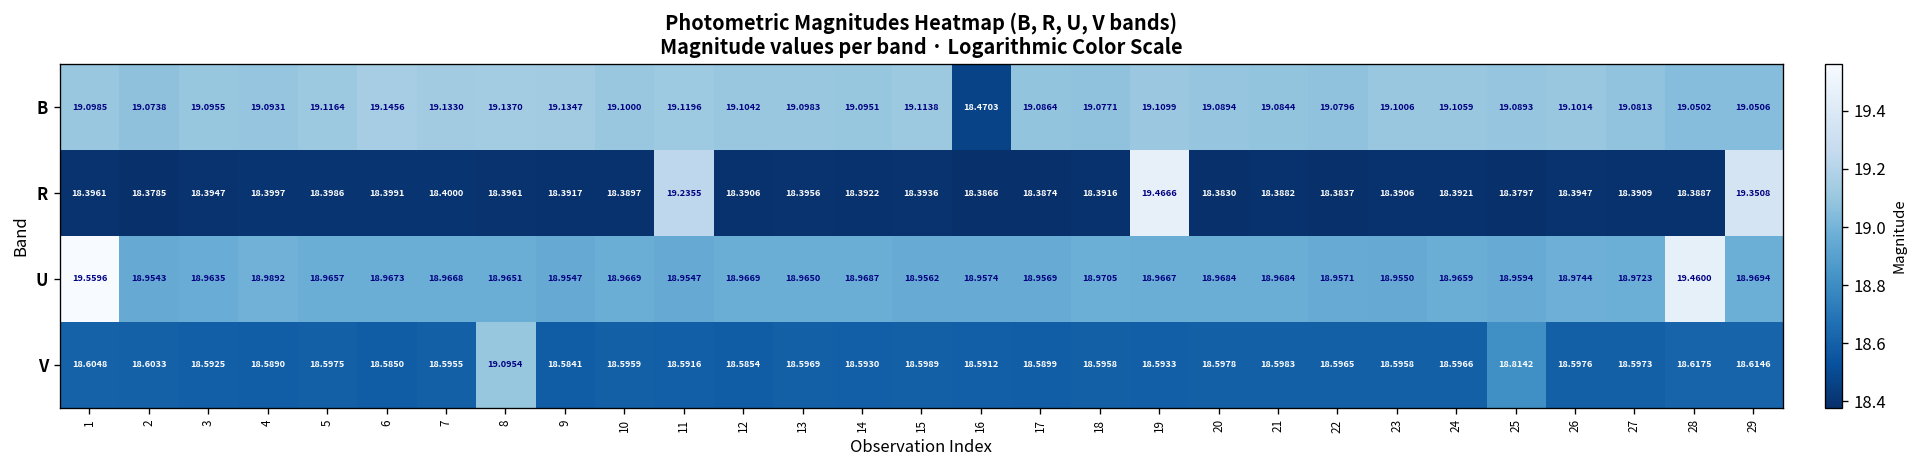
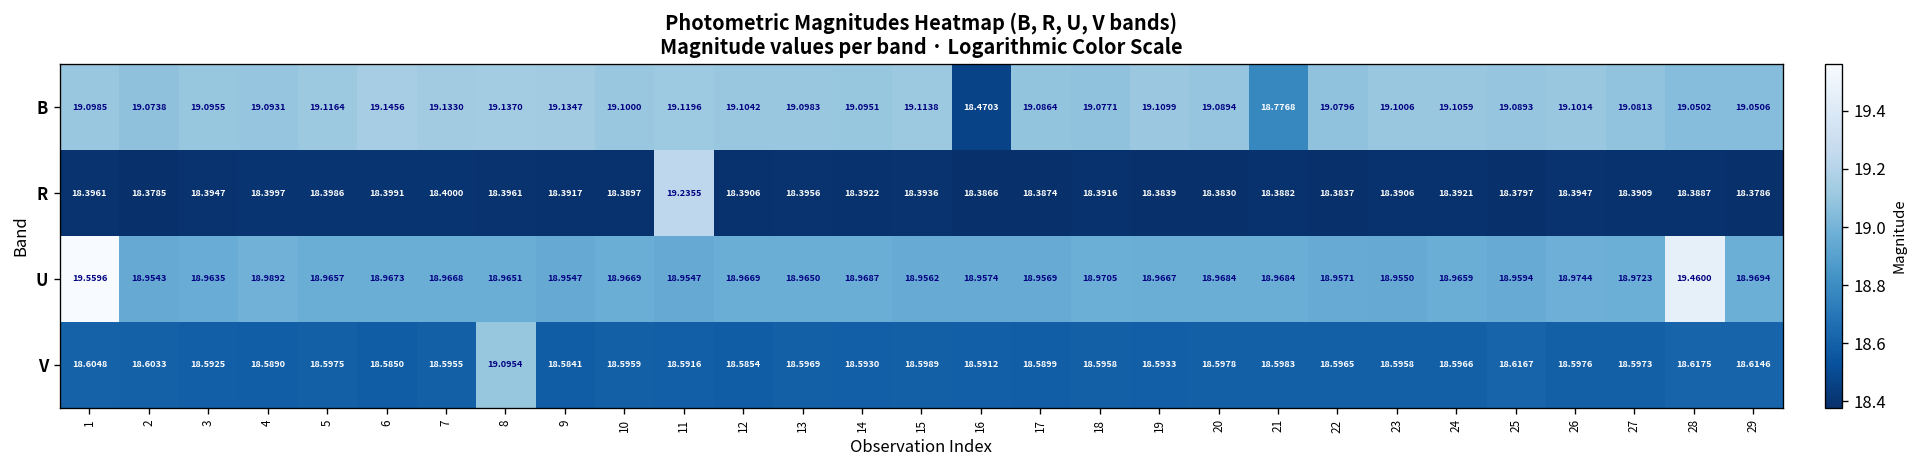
  {
    "B": {
      "1": 19.0985,
      "2": 19.0738,
      "3": 19.0955,
      "4": 19.0931,
      "5": 19.1164,
      "6": 19.1456,
      "7": 19.1330,
      "8": 19.1370,
      "9": 19.1347,
      "10": 19.1000,
      "11": 19.1196,
      "12": 19.1042,
      "13": 19.0983,
      "14": 19.0951,
      "15": 19.1138,
      "16": 18.4703,
      "17": 19.0864,
      "18": 19.0771,
      "19": 19.1099,
      "20": 19.0894,
-     "21": 19.0844,
+     "21": 18.7768,
      "22": 19.0796,
      "23": 19.1006,
      "24": 19.1059,
      "25": 19.0893,
      "26": 19.1014,
      "27": 19.0813,
      "28": 19.0502,
      "29": 19.0506
    },
    "R": {
      "1": 18.3961,
      "2": 18.3785,
      "3": 18.3947,
      "4": 18.3997,
      "5": 18.3986,
      "6": 18.3991,
      "7": 18.4000,
      "8": 18.3961,
      "9": 18.3917,
      "10": 18.3897,
      "11": 19.2355,
      "12": 18.3906,
      "13": 18.3956,
      "14": 18.3922,
      "15": 18.3936,
      "16": 18.3866,
      "17": 18.3874,
      "18": 18.3916,
-     "19": 19.4666,
+     "19": 18.3839,
      "20": 18.3830,
      "21": 18.3882,
      "22": 18.3837,
      "23": 18.3906,
      "24": 18.3921,
      "25": 18.3797,
      "26": 18.3947,
      "27": 18.3909,
      "28": 18.3887,
-     "29": 19.3508
+     "29": 18.3786
    },
    "U": {
      "1": 19.5596,
      "2": 18.9543,
      "3": 18.9635,
      "4": 18.9892,
      "5": 18.9657,
      "6": 18.9673,
      "7": 18.9668,
      "8": 18.9651,
      "9": 18.9547,
      "10": 18.9669,
      "11": 18.9547,
      "12": 18.9669,
      "13": 18.9650,
      "14": 18.9687,
      "15": 18.9562,
      "16": 18.9574,
      "17": 18.9569,
      "18": 18.9705,
      "19": 18.9667,
      "20": 18.9684,
      "21": 18.9684,
      "22": 18.9571,
      "23": 18.9550,
      "24": 18.9659,
      "25": 18.9594,
      "26": 18.9744,
      "27": 18.9723,
      "28": 19.4600,
      "29": 18.9694
    },
    "V": {
      "1": 18.6048,
      "2": 18.6033,
      "3": 18.5925,
      "4": 18.5890,
      "5": 18.5975,
      "6": 18.5850,
      "7": 18.5955,
      "8": 19.0954,
      "9": 18.5841,
      "10": 18.5959,
      "11": 18.5916,
      "12": 18.5854,
      "13": 18.5969,
      "14": 18.5930,
      "15": 18.5989,
      "16": 18.5912,
      "17": 18.5899,
      "18": 18.5958,
      "19": 18.5933,
      "20": 18.5978,
      "21": 18.5983,
      "22": 18.5965,
      "23": 18.5958,
      "24": 18.5966,
-     "25": 18.8142,
+     "25": 18.6167,
      "26": 18.5976,
      "27": 18.5973,
      "28": 18.6175,
      "29": 18.6146
    }
  }
